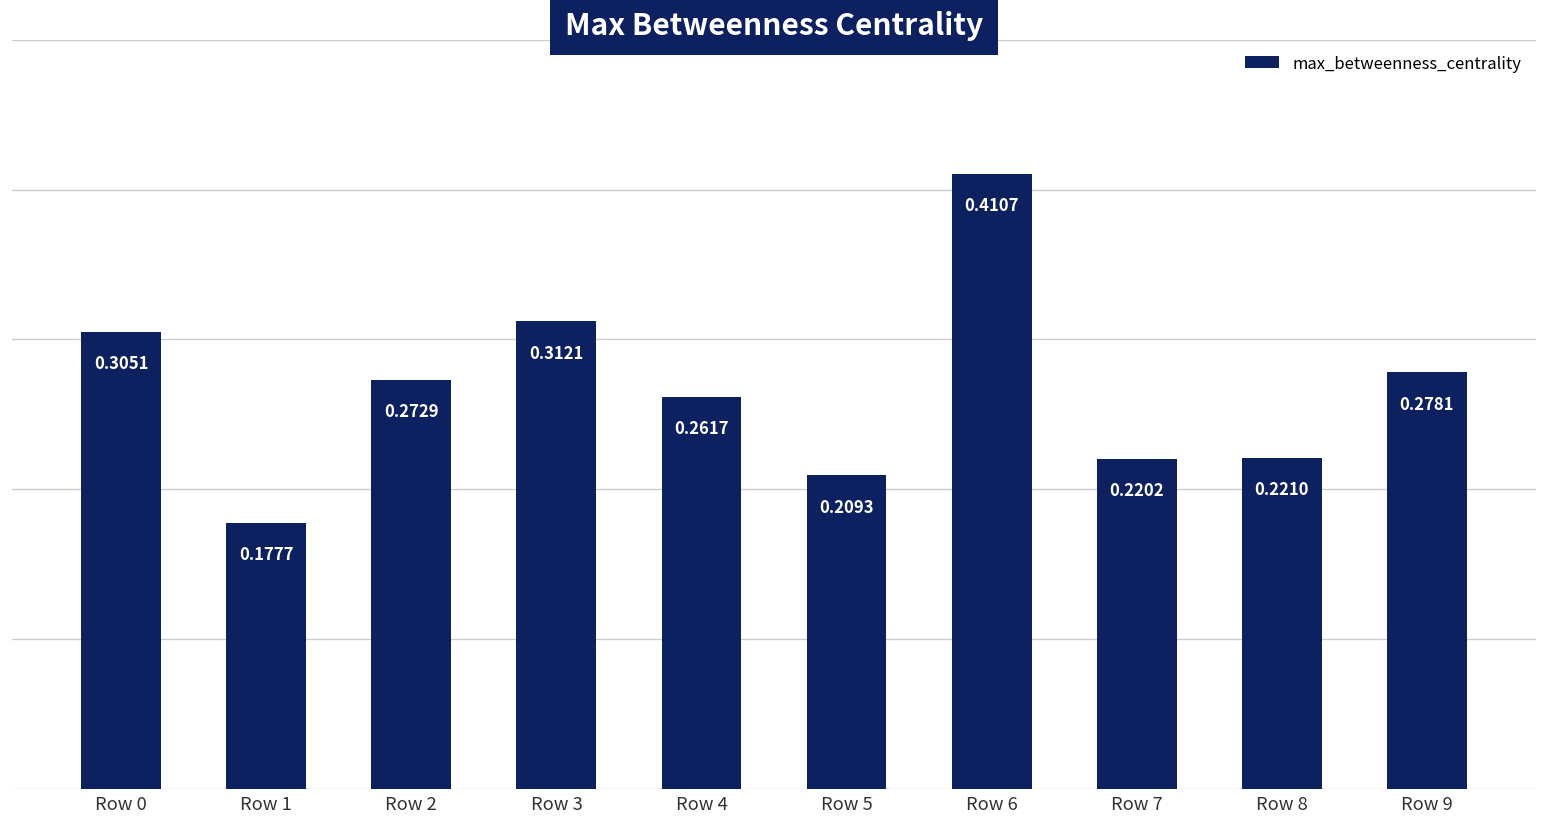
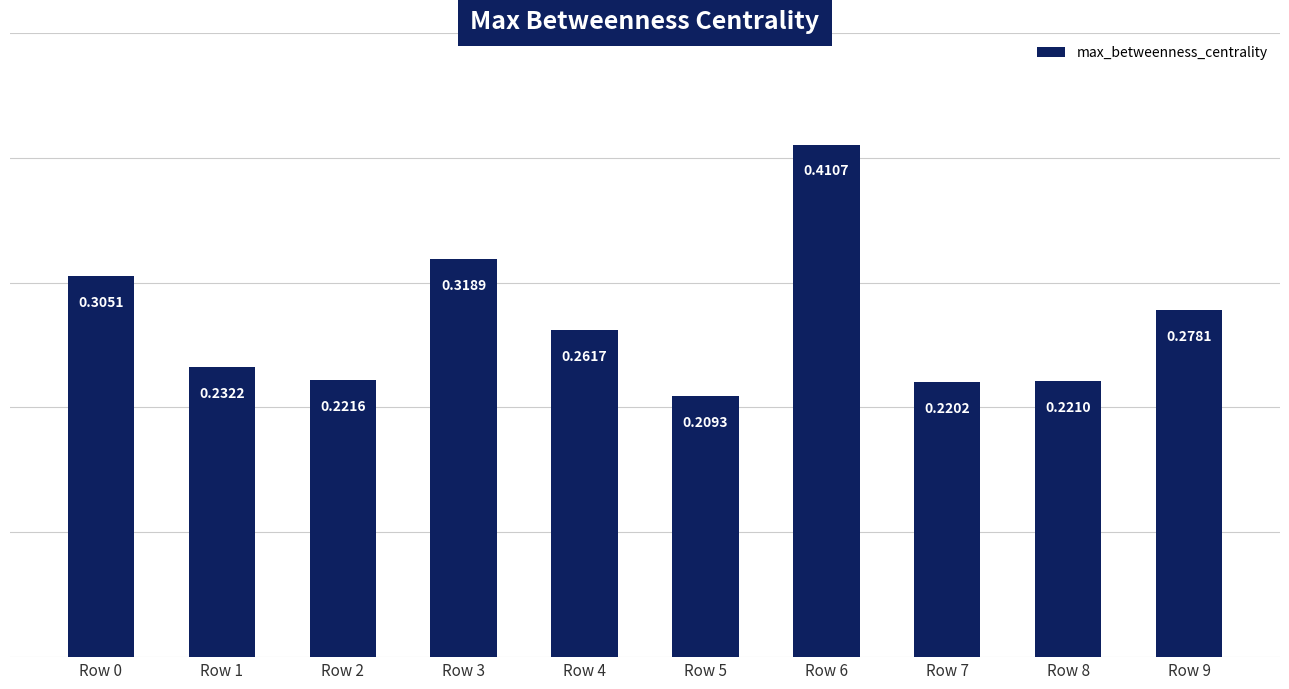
  {
    "Row 0": 0.3051,
-   "Row 1": 0.1777,
-   "Row 2": 0.2729,
-   "Row 3": 0.3121,
+   "Row 1": 0.2322,
+   "Row 2": 0.2216,
+   "Row 3": 0.3189,
    "Row 4": 0.2617,
    "Row 5": 0.2093,
    "Row 6": 0.4107,
    "Row 7": 0.2202,
    "Row 8": 0.2210,
    "Row 9": 0.2781
  }
